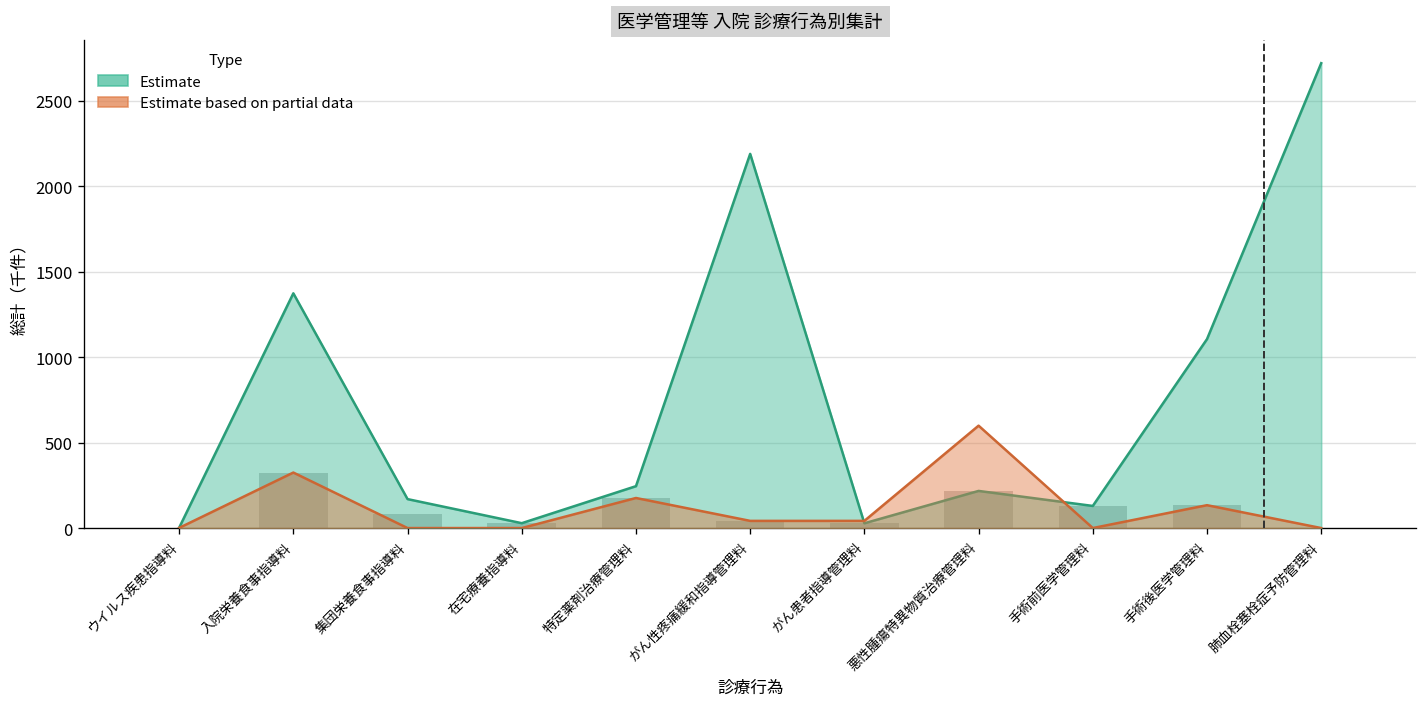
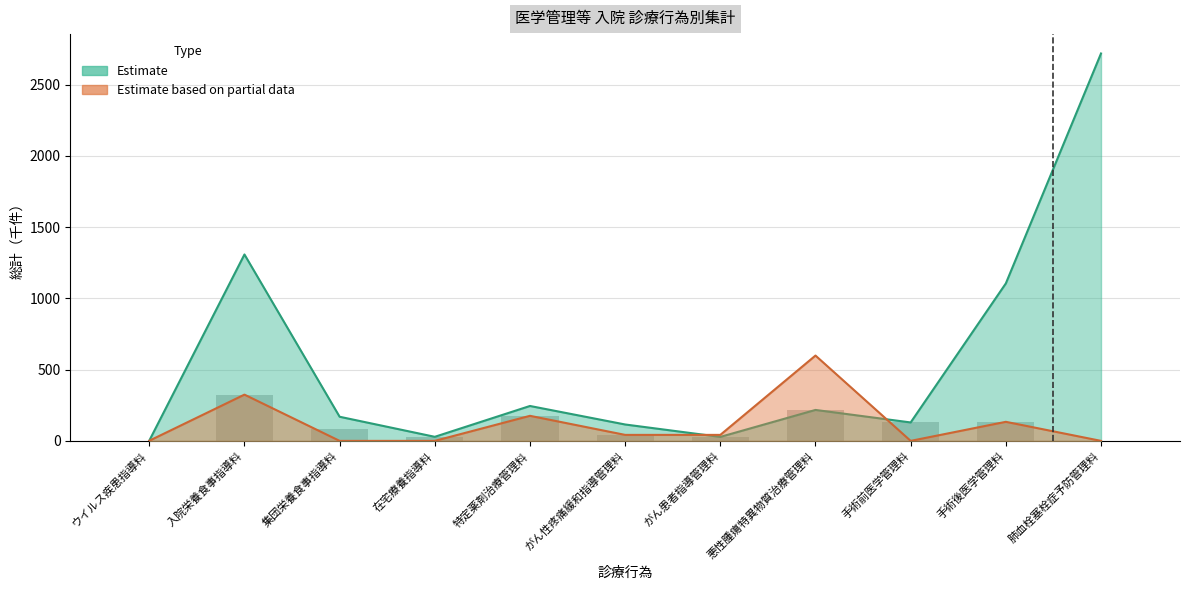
  {
    "Estimate": {
-     "入院栄養食事指導料": 1370,
+     "入院栄養食事指導料": 1310,
      "集団栄養食事指導料": 170,
      "在宅療養指導料": 30,
      "特定薬剤治療管理料": 240,
-     "がん性疼痛緩和指導管理料": 2190,
+     "がん性疼痛緩和指導管理料": 120,
      "悪性腫瘍特異物質治療管理料": 220,
      "手術前医学管理料": 130,
      "手術後医学管理料": 1100,
      "肺血栓塞栓症予防管理料": 2720
    },
    "Estimate based on partial data": {
      "入院栄養食事指導料": 320,
      "集団栄養食事指導料": 0,
      "在宅療養指導料": 0,
      "特定薬剤治療管理料": 180,
      "がん性疼痛緩和指導管理料": 40,
      "悪性腫瘍特異物質治療管理料": 600,
      "手術前医学管理料": 0,
      "手術後医学管理料": 130,
      "肺血栓塞栓症予防管理料": 0
    }
  }
